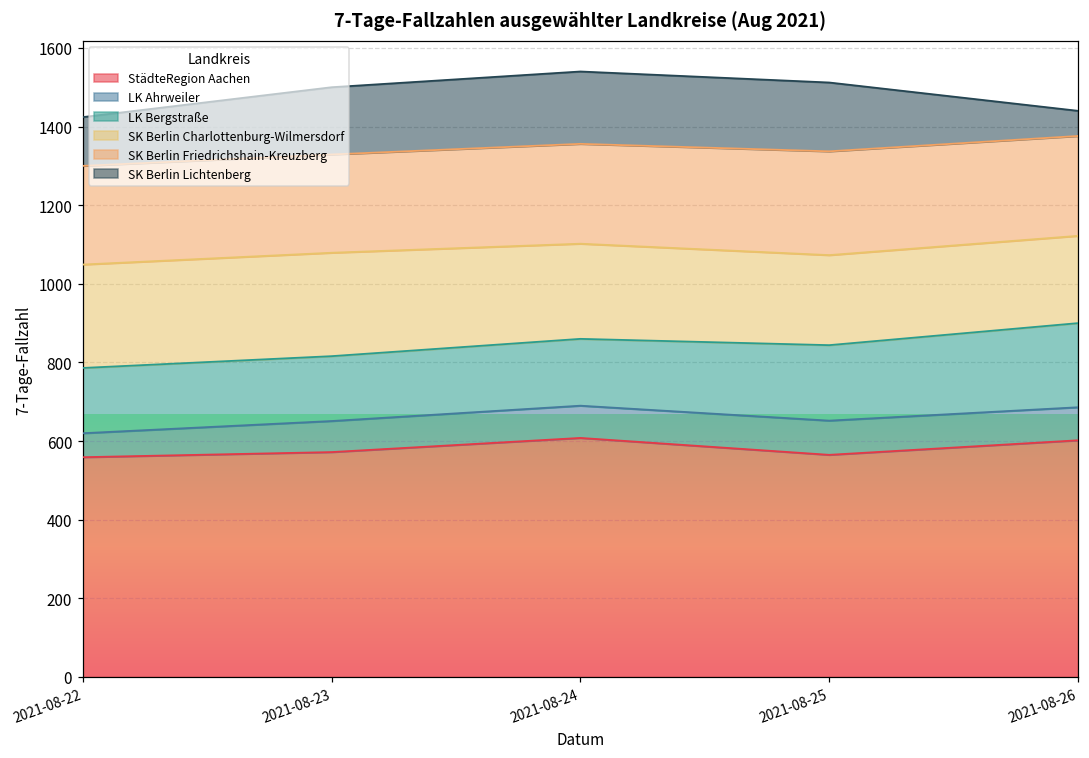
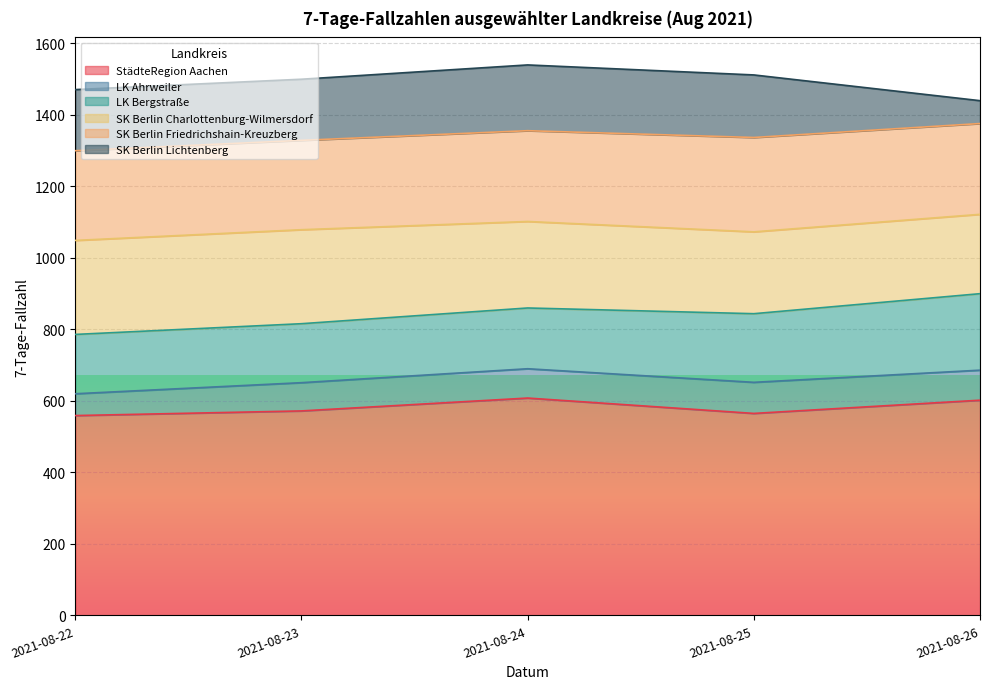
  {
    "StädteRegion Aachen": {
      "2021-08-22": 560,
      "2021-08-23": 570,
      "2021-08-24": 610,
      "2021-08-25": 570,
      "2021-08-26": 600
    },
    "SK Berlin Lichtenberg": {
-     "2021-08-22": 120,
+     "2021-08-22": 170,
      "2021-08-24": 180,
      "2021-08-25": 180,
      "2021-08-26": 60
    }
  }
